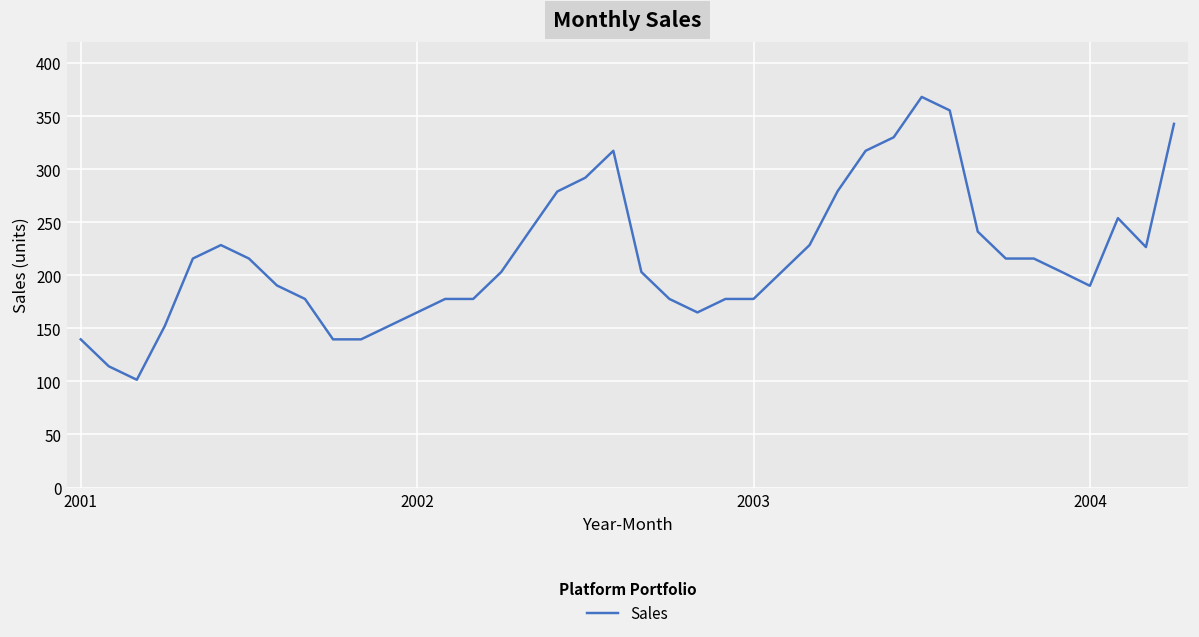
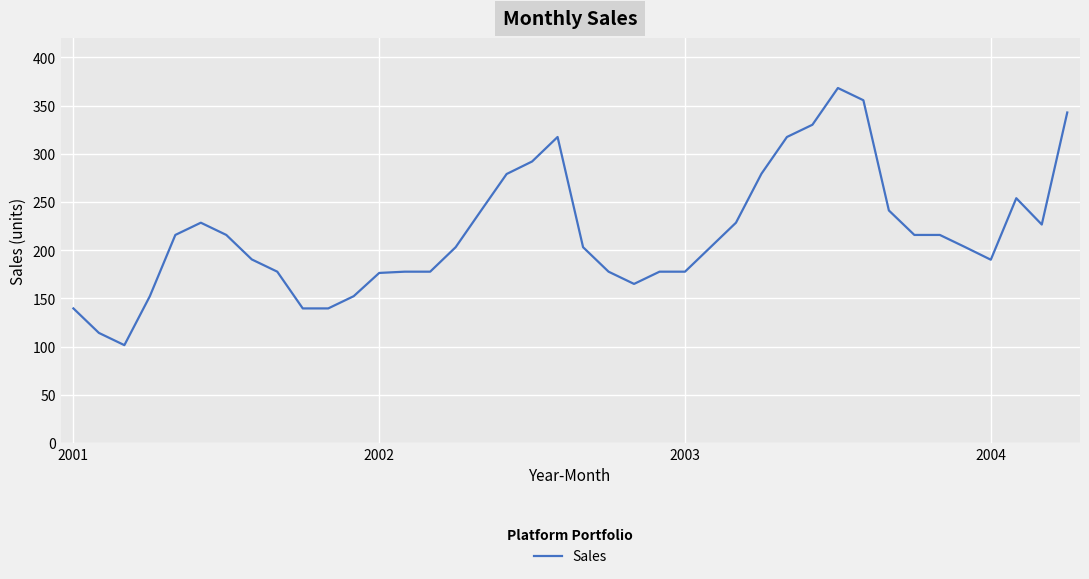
  {
    "2001": 140,
-   "2002": 170,
+   "2002": 180,
    "2003": 180,
    "2004": 190
  }
